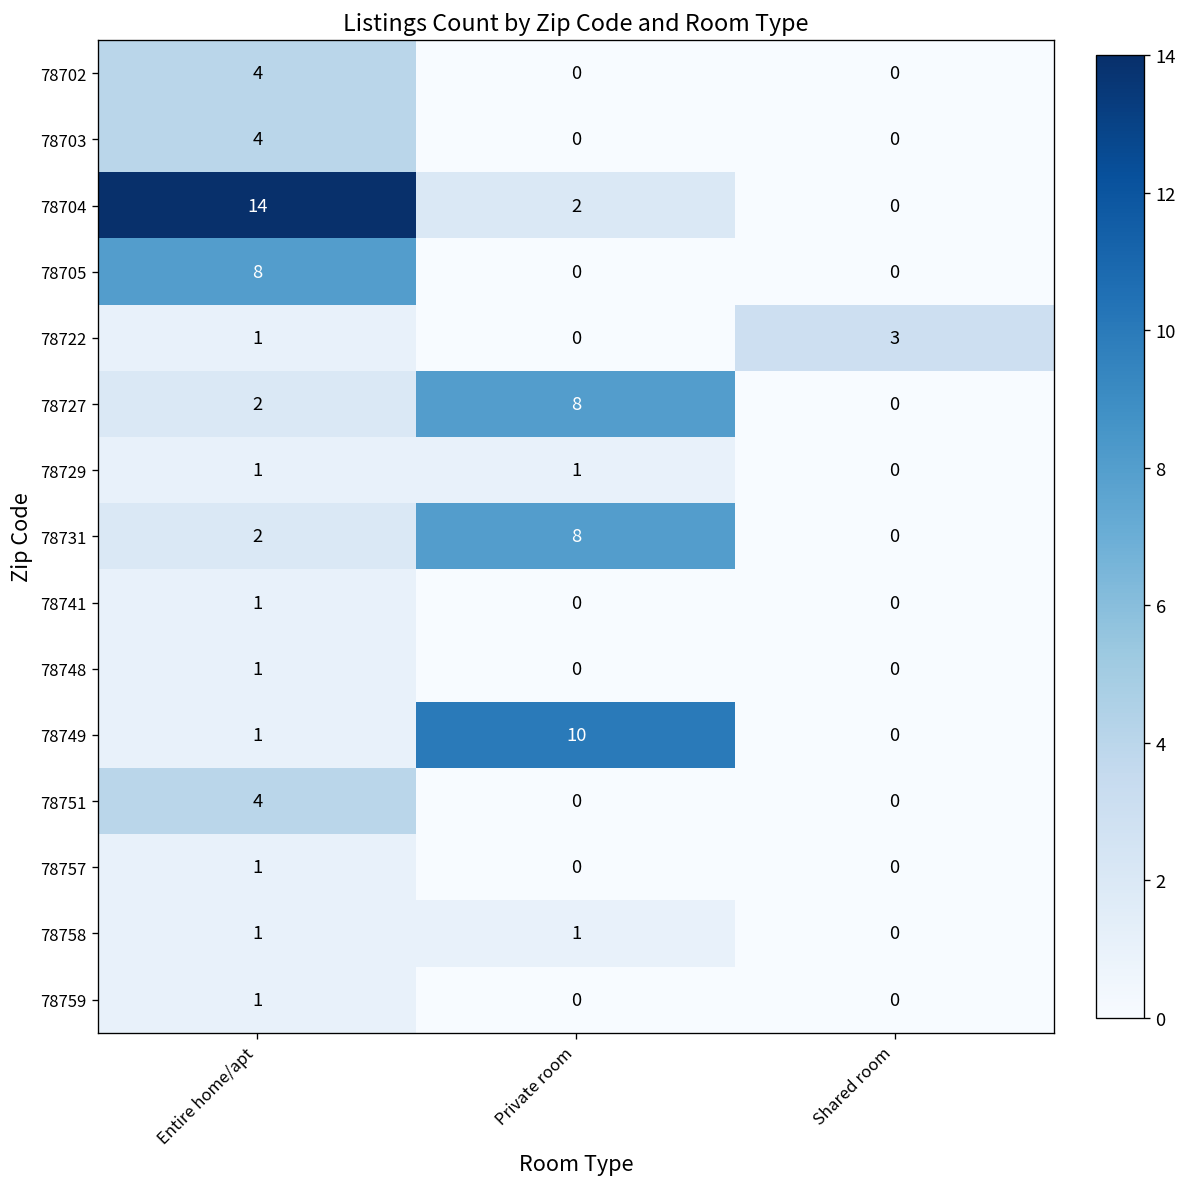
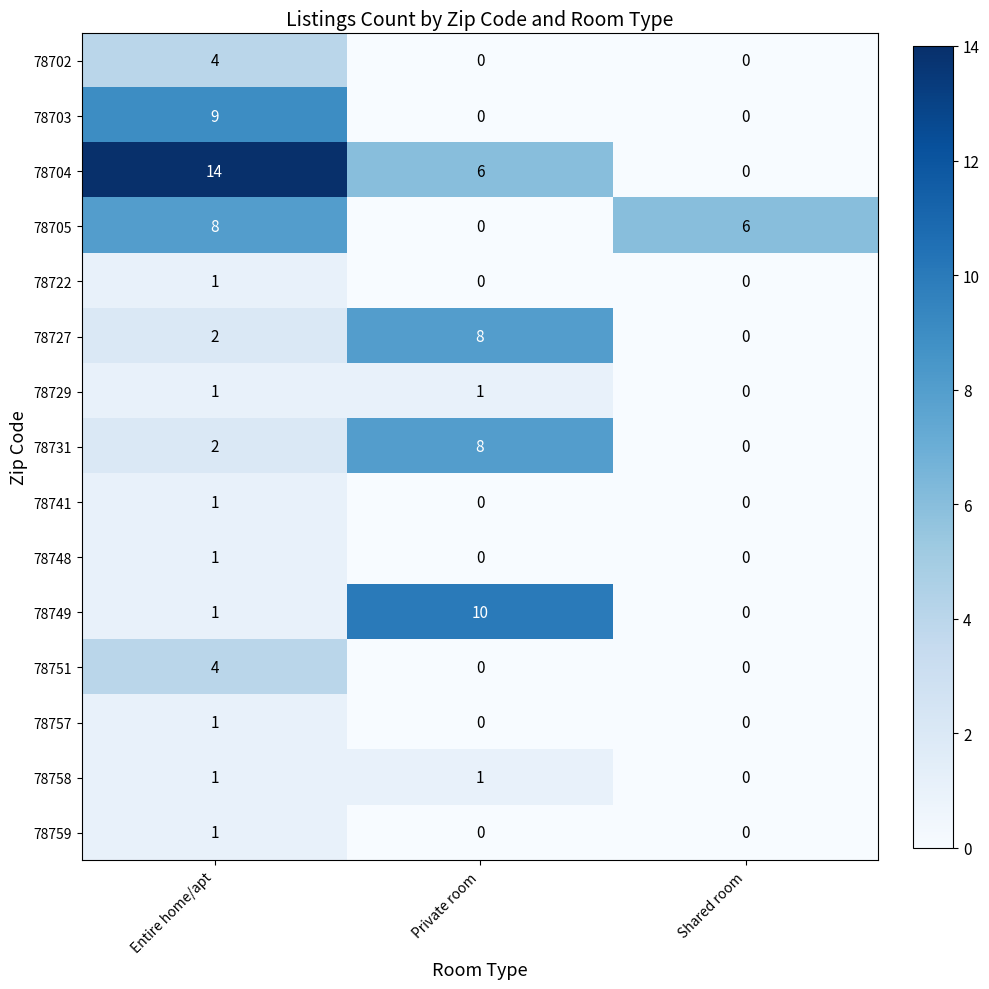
  {
    "78702": {
      "Entire home/apt": 4,
      "Private room": 0,
      "Shared room": 0
    },
    "78703": {
-     "Entire home/apt": 4,
+     "Entire home/apt": 9,
      "Private room": 0,
      "Shared room": 0
    },
    "78704": {
      "Entire home/apt": 14,
-     "Private room": 2,
+     "Private room": 6,
      "Shared room": 0
    },
    "78705": {
      "Entire home/apt": 8,
      "Private room": 0,
-     "Shared room": 0
+     "Shared room": 6
    },
    "78722": {
      "Entire home/apt": 1,
      "Private room": 0,
-     "Shared room": 3
+     "Shared room": 0
    },
    "78727": {
      "Entire home/apt": 2,
      "Private room": 8,
      "Shared room": 0
    },
    "78729": {
      "Entire home/apt": 1,
      "Private room": 1,
      "Shared room": 0
    },
    "78731": {
      "Entire home/apt": 2,
      "Private room": 8,
      "Shared room": 0
    },
    "78741": {
      "Entire home/apt": 1,
      "Private room": 0,
      "Shared room": 0
    },
    "78748": {
      "Entire home/apt": 1,
      "Private room": 0,
      "Shared room": 0
    },
    "78749": {
      "Entire home/apt": 1,
      "Private room": 10,
      "Shared room": 0
    },
    "78751": {
      "Entire home/apt": 4,
      "Private room": 0,
      "Shared room": 0
    },
    "78757": {
      "Entire home/apt": 1,
      "Private room": 0,
      "Shared room": 0
    },
    "78758": {
      "Entire home/apt": 1,
      "Private room": 1,
      "Shared room": 0
    },
    "78759": {
      "Entire home/apt": 1,
      "Private room": 0,
      "Shared room": 0
    }
  }
